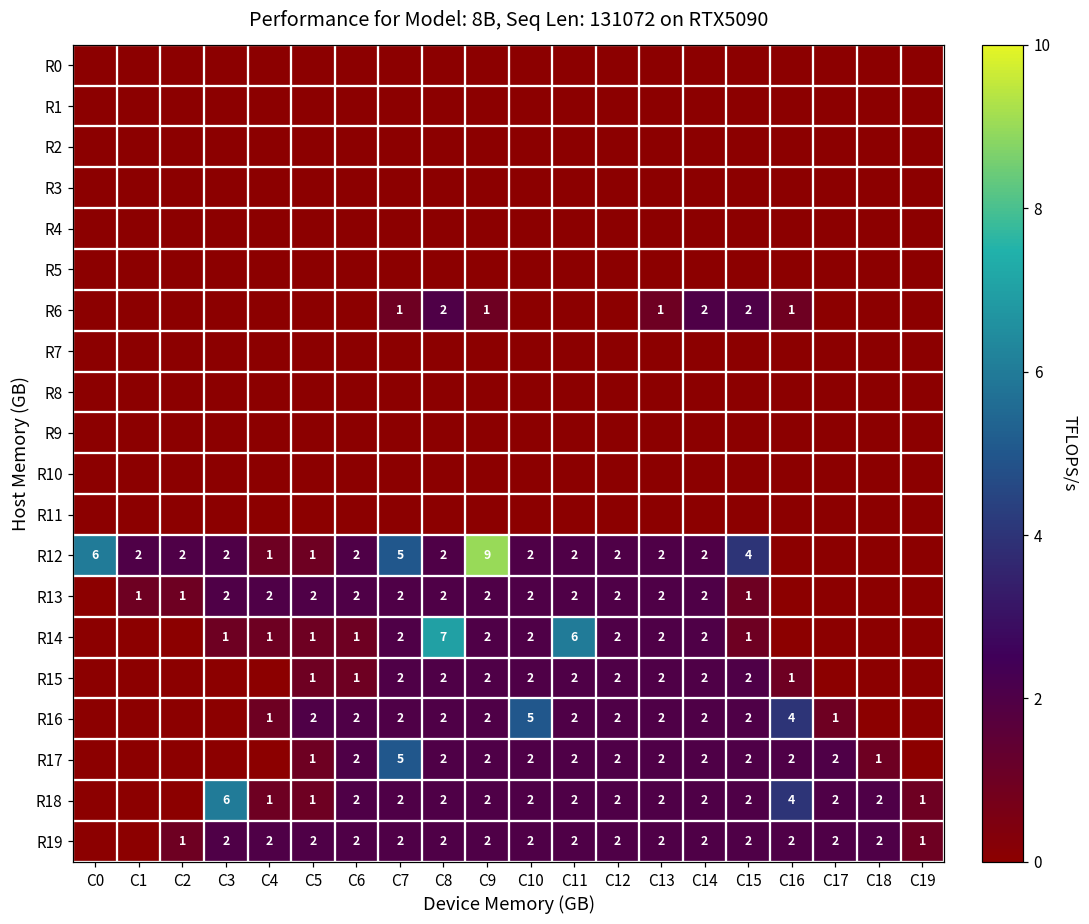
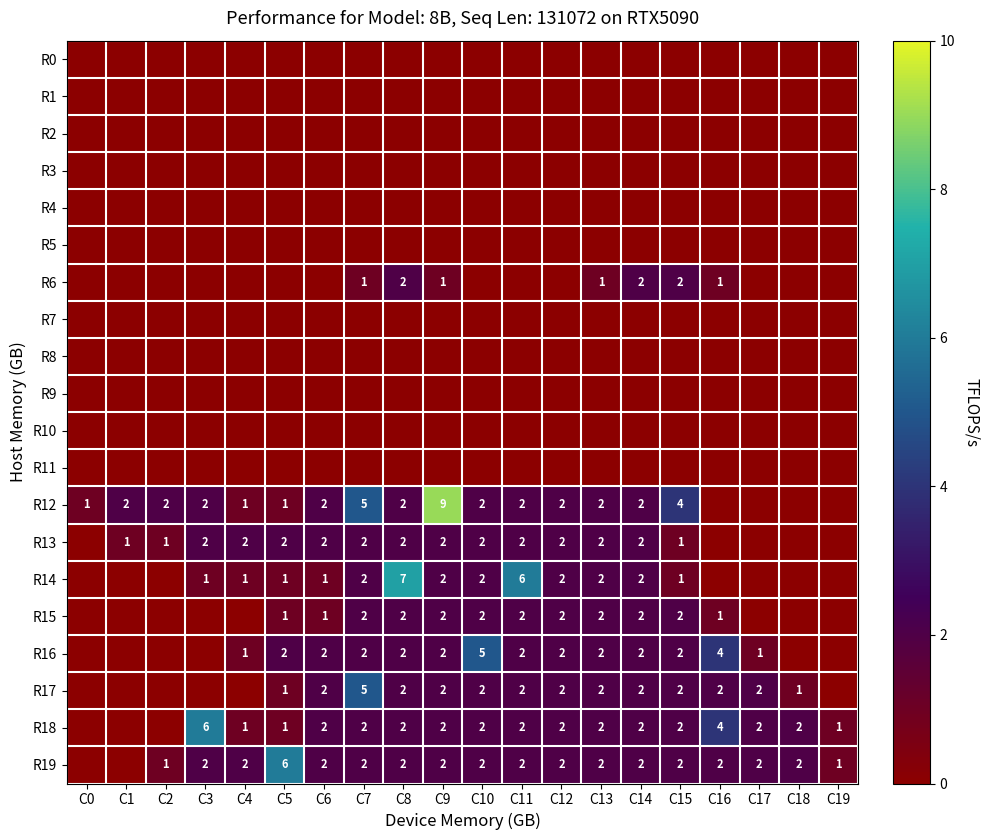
  {
    "R6": {
      "C7": 1,
      "C8": 2,
      "C9": 1,
      "C13": 1,
      "C14": 2,
      "C15": 2,
      "C16": 1
    },
    "R12": {
-     "C0": 6,
+     "C0": 1,
      "C1": 2,
      "C2": 2,
      "C3": 2,
      "C4": 1,
      "C5": 1,
      "C6": 2,
      "C7": 5,
      "C8": 2,
      "C9": 9,
      "C10": 2,
      "C11": 2,
      "C12": 2,
      "C13": 2,
      "C14": 2,
      "C15": 4
    },
    "R13": {
      "C1": 1,
      "C2": 1,
      "C3": 2,
      "C4": 2,
      "C5": 2,
      "C6": 2,
      "C7": 2,
      "C8": 2,
      "C9": 2,
      "C10": 2,
      "C11": 2,
      "C12": 2,
      "C13": 2,
      "C14": 2,
      "C15": 1
    },
    "R14": {
      "C3": 1,
      "C4": 1,
      "C5": 1,
      "C6": 1,
      "C7": 2,
      "C8": 7,
      "C9": 2,
      "C10": 2,
      "C11": 6,
      "C12": 2,
      "C13": 2,
      "C14": 2,
      "C15": 1
    },
    "R15": {
      "C5": 1,
      "C6": 1,
      "C7": 2,
      "C8": 2,
      "C9": 2,
      "C10": 2,
      "C11": 2,
      "C12": 2,
      "C13": 2,
      "C14": 2,
      "C15": 2,
      "C16": 1
    },
    "R16": {
      "C4": 1,
      "C5": 2,
      "C6": 2,
      "C7": 2,
      "C8": 2,
      "C9": 2,
      "C10": 5,
      "C11": 2,
      "C12": 2,
      "C13": 2,
      "C14": 2,
      "C15": 2,
      "C16": 4,
      "C17": 1
    },
    "R17": {
      "C5": 1,
      "C6": 2,
      "C7": 5,
      "C8": 2,
      "C9": 2,
      "C10": 2,
      "C11": 2,
      "C12": 2,
      "C13": 2,
      "C14": 2,
      "C15": 2,
      "C16": 2,
      "C17": 2,
      "C18": 1
    },
    "R18": {
      "C3": 6,
      "C4": 1,
      "C5": 1,
      "C6": 2,
      "C7": 2,
      "C8": 2,
      "C9": 2,
      "C10": 2,
      "C11": 2,
      "C12": 2,
      "C13": 2,
      "C14": 2,
      "C15": 2,
      "C16": 4,
      "C17": 2,
      "C18": 2,
      "C19": 1
    },
    "R19": {
      "C2": 1,
      "C3": 2,
      "C4": 2,
-     "C5": 2,
+     "C5": 6,
      "C6": 2,
      "C7": 2,
      "C8": 2,
      "C9": 2,
      "C10": 2,
      "C11": 2,
      "C12": 2,
      "C13": 2,
      "C14": 2,
      "C15": 2,
      "C16": 2,
      "C17": 2,
      "C18": 2,
      "C19": 1
    }
  }
